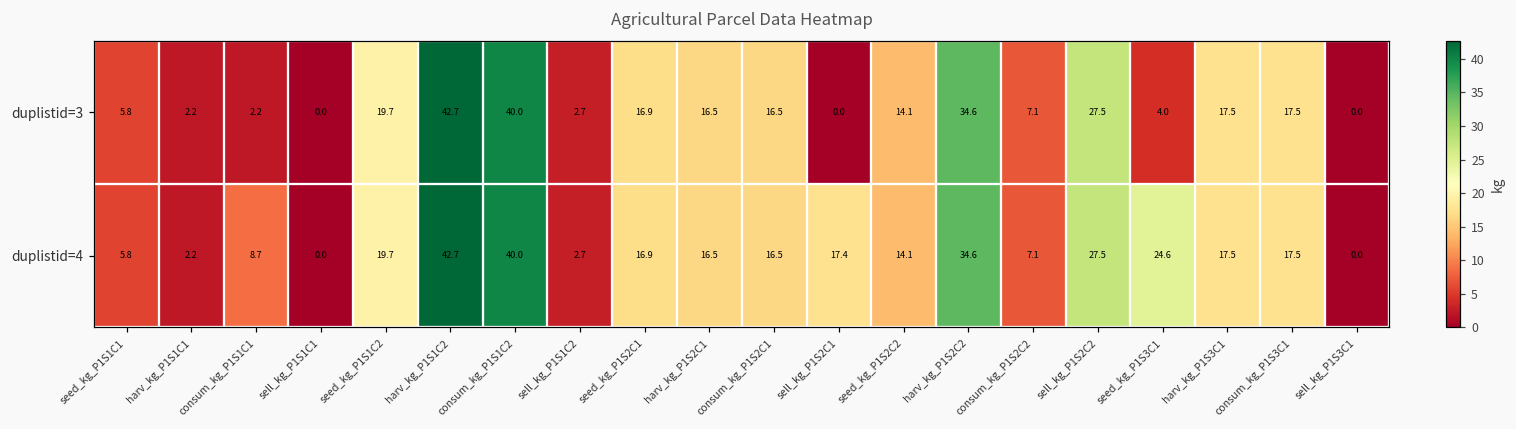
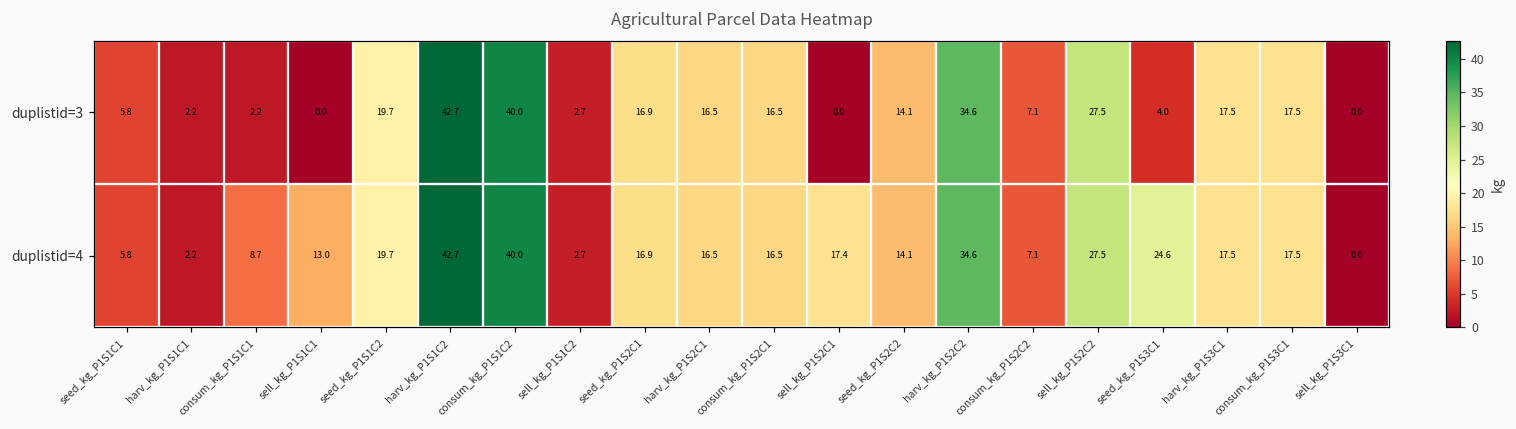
  {
    "duplistid=3": {
      "seed_kg_P1S1C1": 5.8,
      "harv_kg_P1S1C1": 2.2,
      "consum_kg_P1S1C1": 2.2,
      "sell_kg_P1S1C1": 0.0,
      "seed_kg_P1S1C2": 19.7,
      "harv_kg_P1S1C2": 42.7,
      "consum_kg_P1S1C2": 40.0,
      "sell_kg_P1S1C2": 2.7,
      "seed_kg_P1S2C1": 16.9,
      "harv_kg_P1S2C1": 16.5,
      "consum_kg_P1S2C1": 16.5,
      "sell_kg_P1S2C1": 0.0,
      "seed_kg_P1S2C2": 14.1,
      "harv_kg_P1S2C2": 34.6,
      "consum_kg_P1S2C2": 7.1,
      "sell_kg_P1S2C2": 27.5,
      "seed_kg_P1S3C1": 4.0,
      "harv_kg_P1S3C1": 17.5,
      "consum_kg_P1S3C1": 17.5,
      "sell_kg_P1S3C1": 0.0
    },
    "duplistid=4": {
      "seed_kg_P1S1C1": 5.8,
      "harv_kg_P1S1C1": 2.2,
      "consum_kg_P1S1C1": 8.7,
-     "sell_kg_P1S1C1": 0.0,
+     "sell_kg_P1S1C1": 13.0,
      "seed_kg_P1S1C2": 19.7,
      "harv_kg_P1S1C2": 42.7,
      "consum_kg_P1S1C2": 40.0,
      "sell_kg_P1S1C2": 2.7,
      "seed_kg_P1S2C1": 16.9,
      "harv_kg_P1S2C1": 16.5,
      "consum_kg_P1S2C1": 16.5,
      "sell_kg_P1S2C1": 17.4,
      "seed_kg_P1S2C2": 14.1,
      "harv_kg_P1S2C2": 34.6,
      "consum_kg_P1S2C2": 7.1,
      "sell_kg_P1S2C2": 27.5,
      "seed_kg_P1S3C1": 24.6,
      "harv_kg_P1S3C1": 17.5,
      "consum_kg_P1S3C1": 17.5,
      "sell_kg_P1S3C1": 0.0
    }
  }
